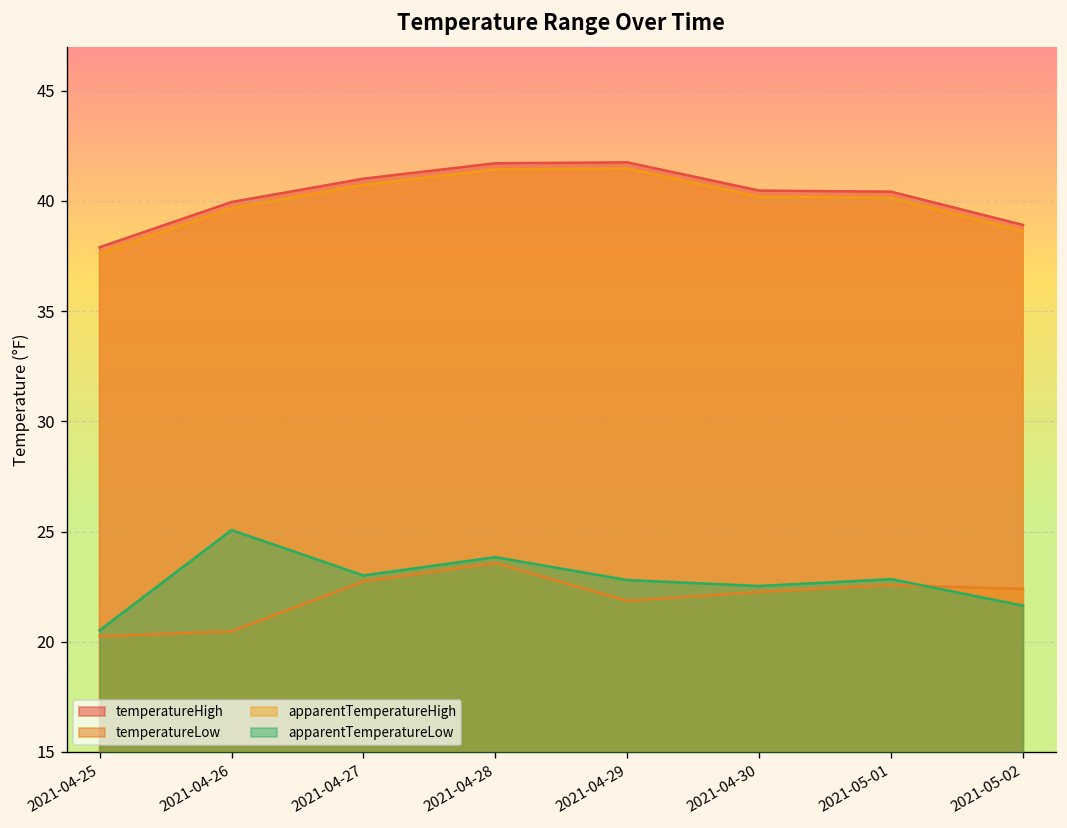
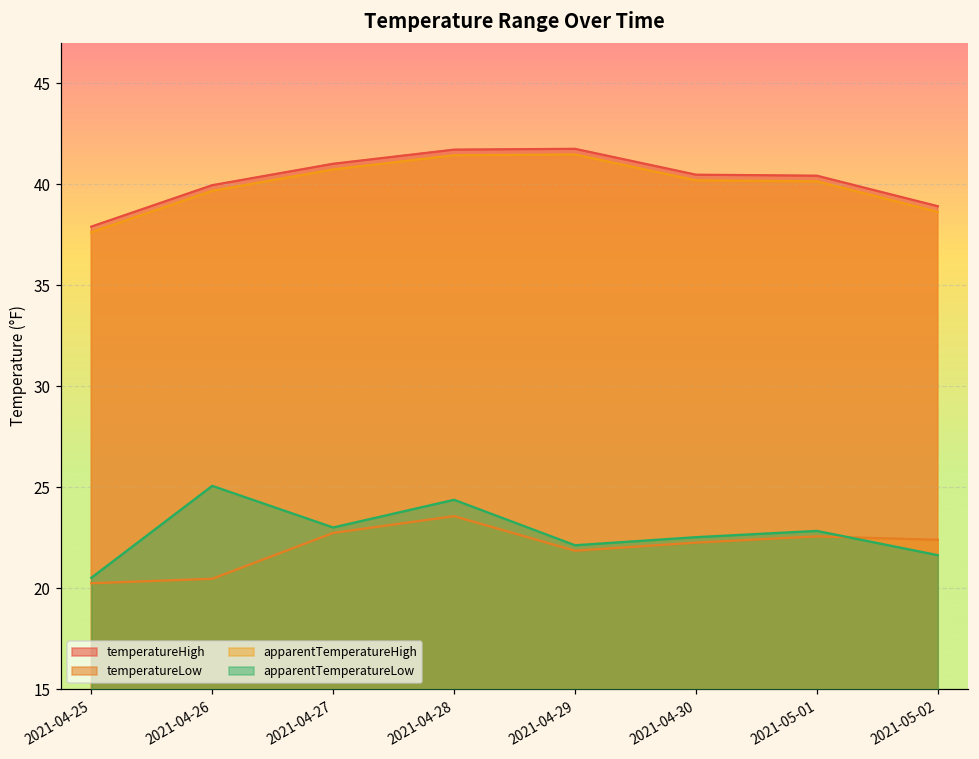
  {
    "apparentTemperatureLow": {
      "2021-04-25": 20.5,
      "2021-04-26": 25.1,
      "2021-04-27": 23.0,
-     "2021-04-28": 23.8,
-     "2021-04-29": 22.8,
+     "2021-04-28": 24.4,
+     "2021-04-29": 22.1,
      "2021-04-30": 22.5,
      "2021-05-01": 22.8,
      "2021-05-02": 21.6
    }
  }
